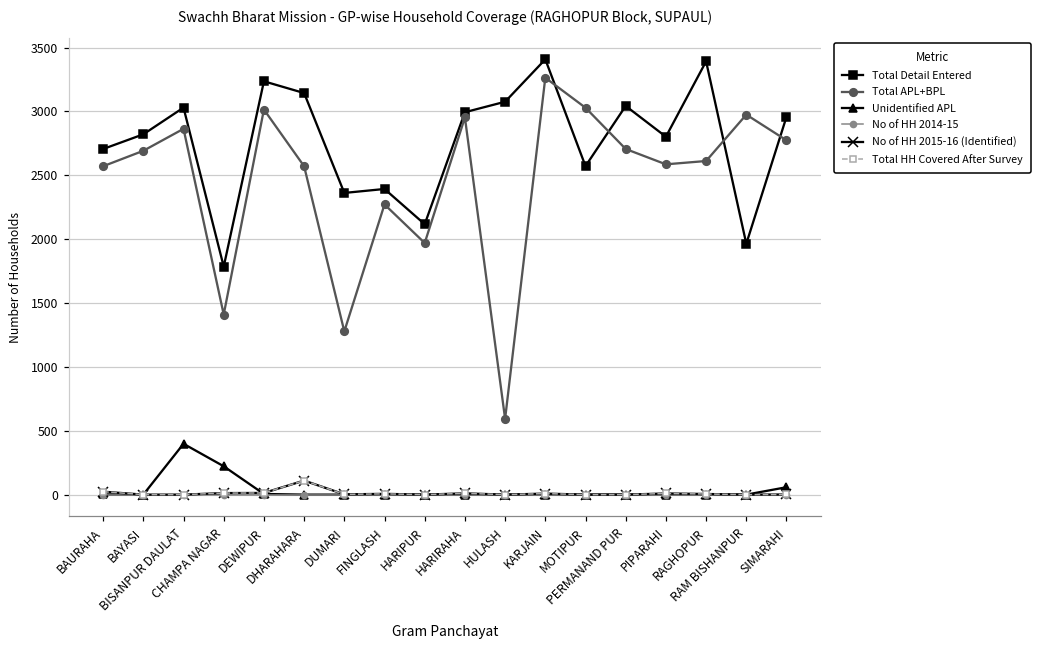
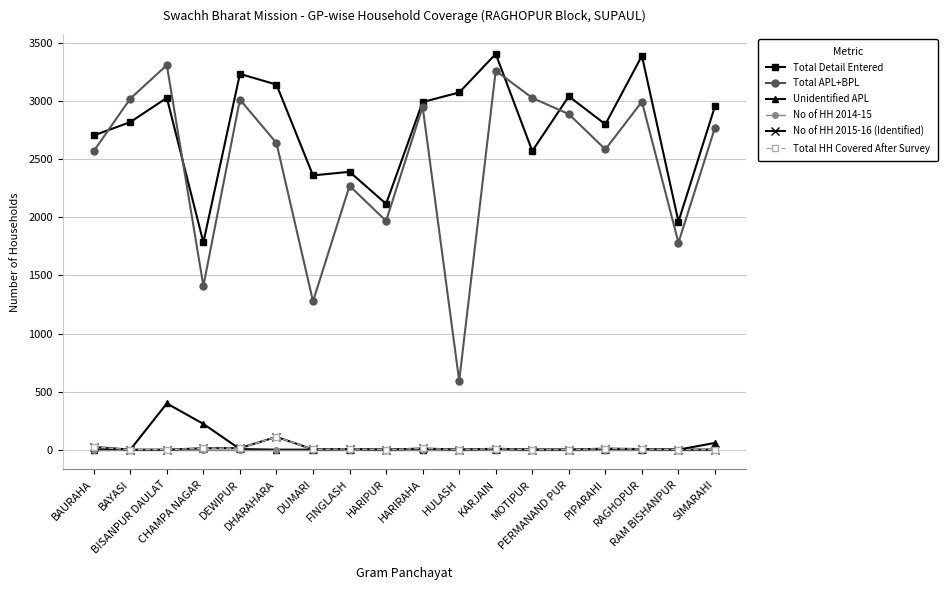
  {
    "Total APL+BPL": {
      "BAURAHA": 2570,
-     "BAYASI": 2690,
-     "BISANPUR DAULAT": 2860,
+     "BAYASI": 3020,
+     "BISANPUR DAULAT": 3310,
      "CHAMPA NAGAR": 1410,
      "DEWIPUR": 3020,
-     "DHARAHARA": 2570,
+     "DHARAHARA": 2640,
      "DUMARI": 1280,
      "FINGLASH": 2270,
      "HARIPUR": 1970,
      "HARIRAHA": 2950,
      "HULASH": 590,
      "KARJAIN": 3260,
      "MOTIPUR": 3030,
-     "PERMANAND PUR": 2710,
+     "PERMANAND PUR": 2890,
      "PIPARAHI": 2590,
-     "RAGHOPUR": 2610,
-     "RAM BISHANPUR": 2980,
+     "RAGHOPUR": 3000,
+     "RAM BISHANPUR": 1780,
      "SIMARAHI": 2770
    }
  }
